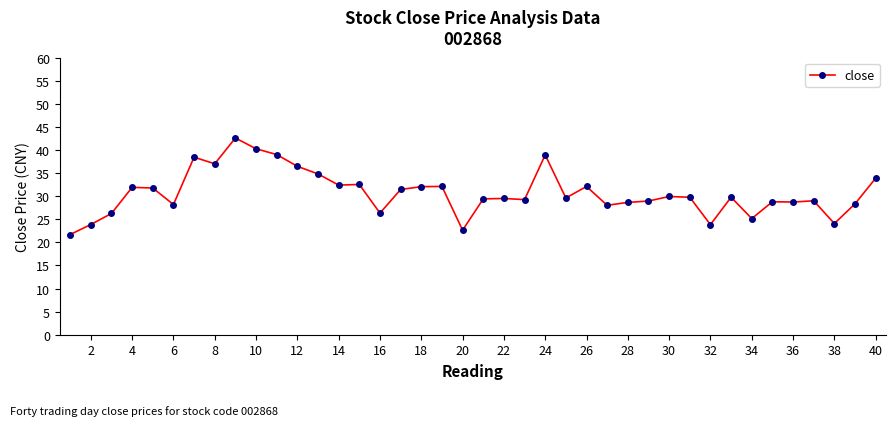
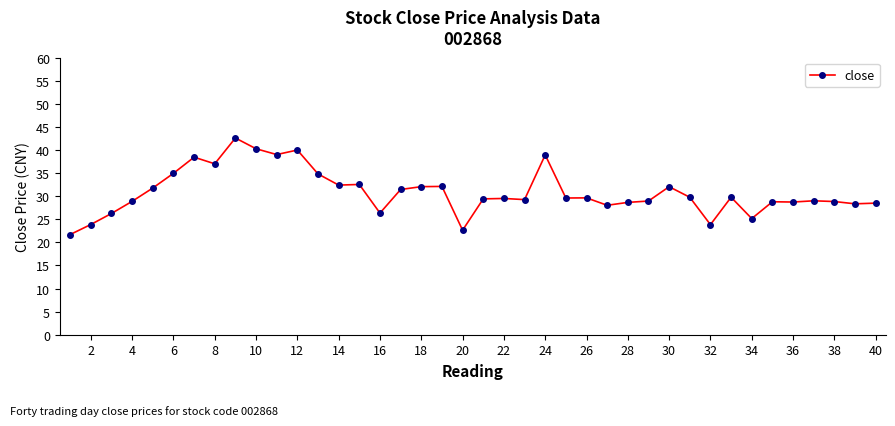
  {
    "2": 24,
-   "4": 32,
-   "6": 28,
+   "4": 29,
+   "6": 35,
    "8": 37,
    "10": 40,
-   "12": 36,
+   "12": 40,
    "14": 32,
    "16": 26,
    "18": 32,
    "20": 23,
    "22": 30,
    "24": 39,
-   "26": 32,
+   "26": 30,
    "28": 29,
-   "30": 30,
+   "30": 32,
    "32": 24,
    "34": 25,
    "36": 29,
-   "38": 24,
-   "40": 34
+   "38": 29,
+   "40": 29
  }
